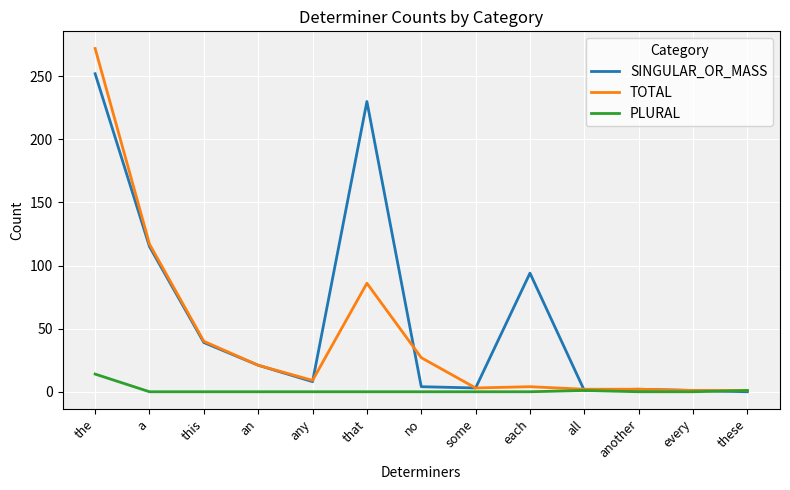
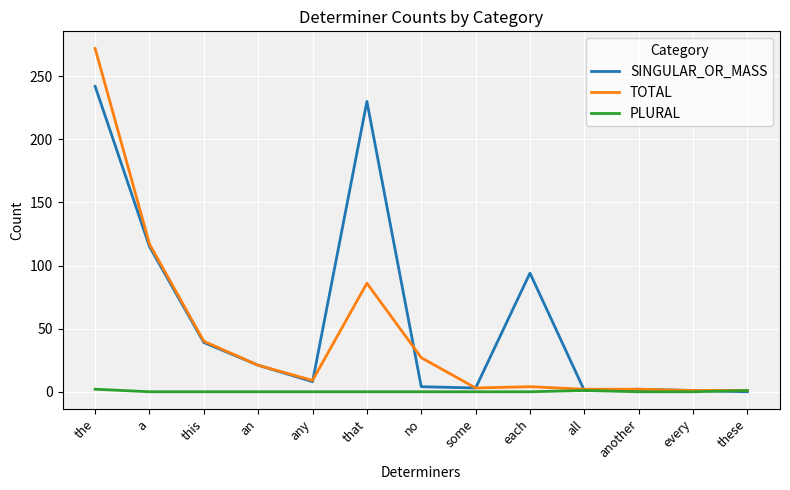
  {
    "SINGULAR_OR_MASS": {
-     "the": 252,
+     "the": 242,
      "that": 230,
      "no": 4,
      "each": 94
    },
    "TOTAL": {
      "the": 272,
      "that": 86,
      "no": 27,
      "each": 4
    },
    "PLURAL": {
-     "the": 14,
+     "the": 2,
      "a": 0,
      "this": 0,
      "an": 0,
      "any": 0,
      "that": 0,
      "no": 0,
      "some": 0,
      "each": 0,
      "another": 0
    }
  }
